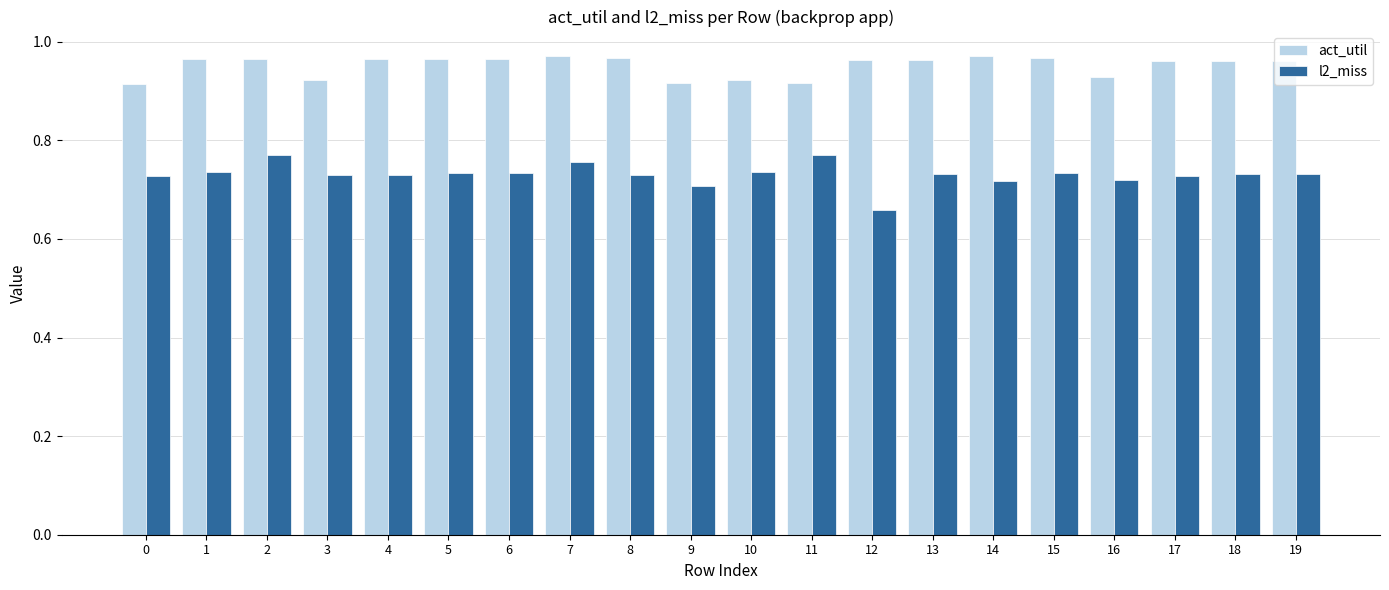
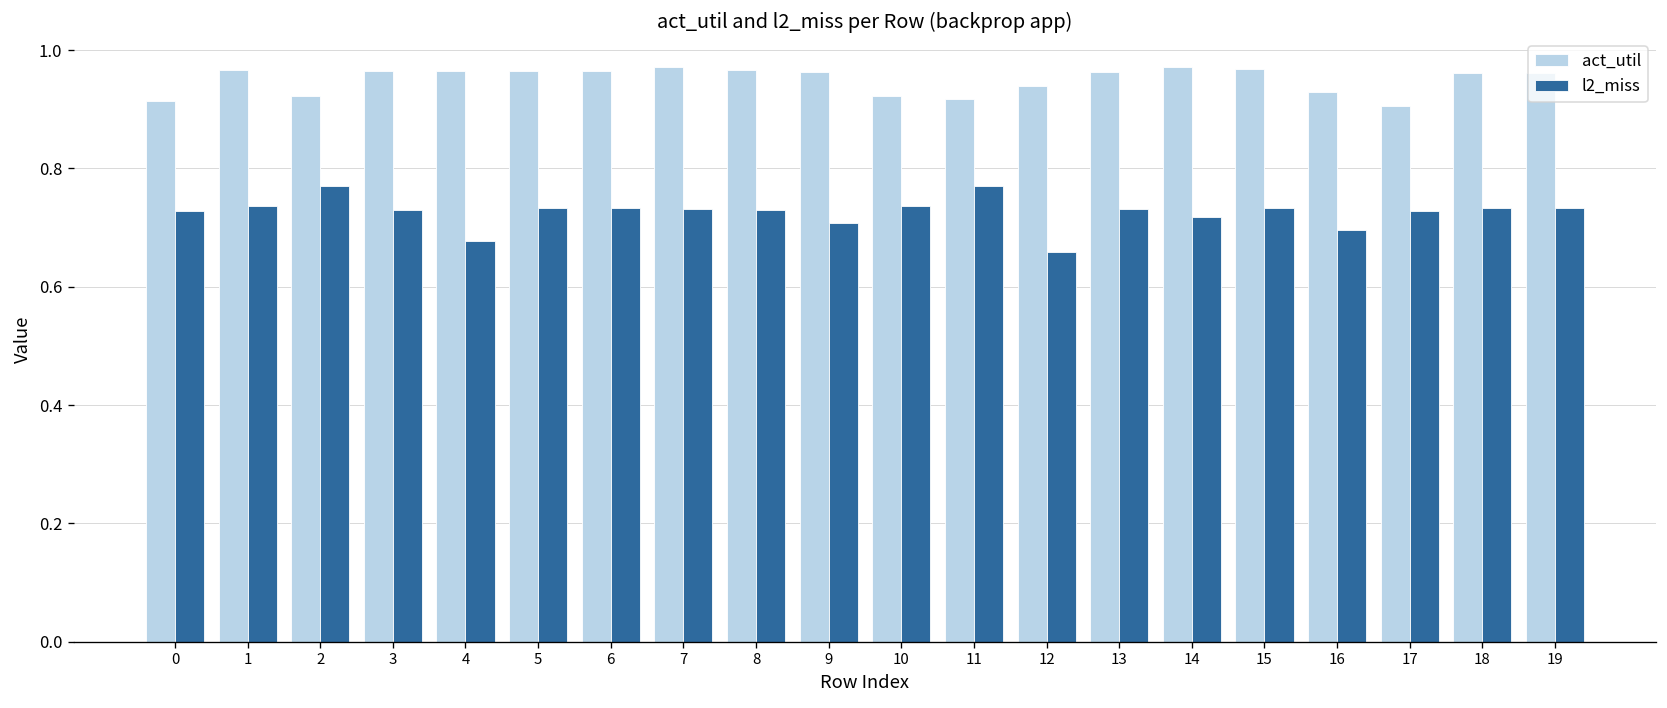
  {
    "act_util": {
      "0": 0.91,
      "1": 0.97,
-     "2": 0.96,
-     "3": 0.92,
+     "2": 0.92,
+     "3": 0.96,
      "4": 0.96,
      "5": 0.96,
      "6": 0.96,
      "7": 0.97,
      "8": 0.97,
-     "9": 0.92,
+     "9": 0.96,
      "10": 0.92,
      "11": 0.92,
-     "12": 0.96,
+     "12": 0.94,
      "13": 0.96,
      "14": 0.97,
      "15": 0.97,
      "16": 0.93,
-     "17": 0.96,
+     "17": 0.91,
      "18": 0.96
    },
    "l2_miss": {
      "0": 0.73,
      "1": 0.74,
      "2": 0.77,
      "3": 0.73,
-     "4": 0.73,
+     "4": 0.68,
      "5": 0.73,
      "6": 0.73,
-     "7": 0.76,
+     "7": 0.73,
      "8": 0.73,
      "9": 0.71,
      "10": 0.74,
      "11": 0.77,
      "12": 0.66,
      "13": 0.73,
      "14": 0.72,
      "15": 0.73,
-     "16": 0.72,
+     "16": 0.70,
      "17": 0.73,
      "18": 0.73,
      "19": 0.73
    }
  }
